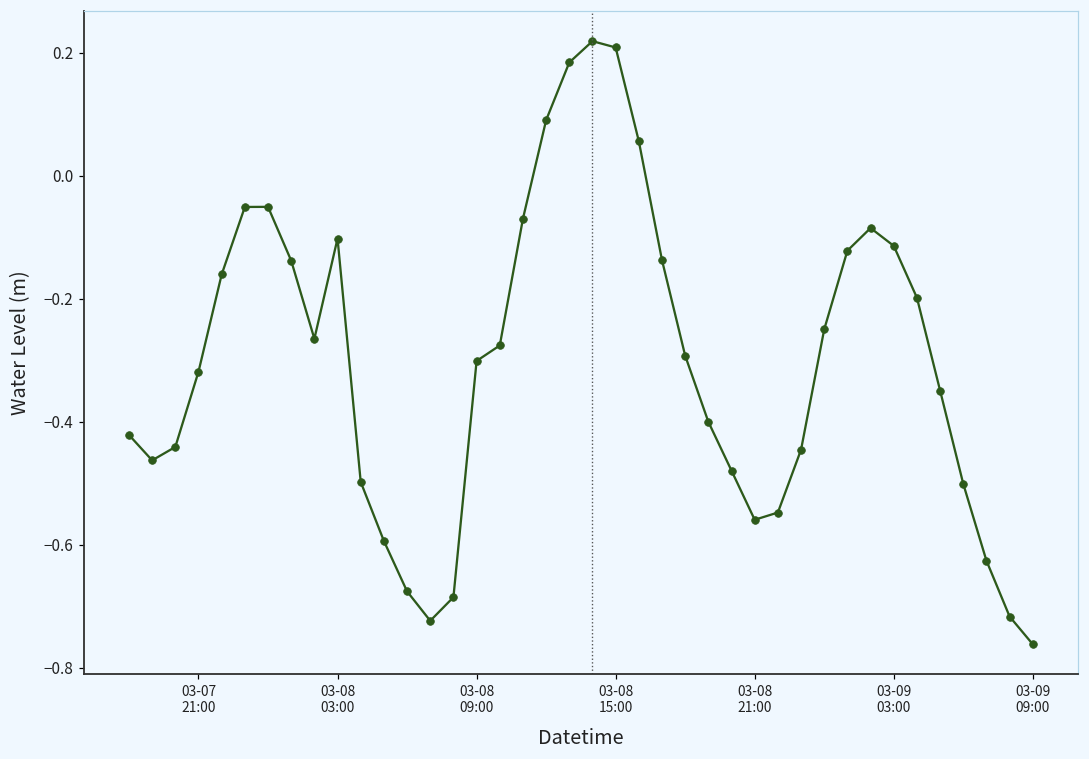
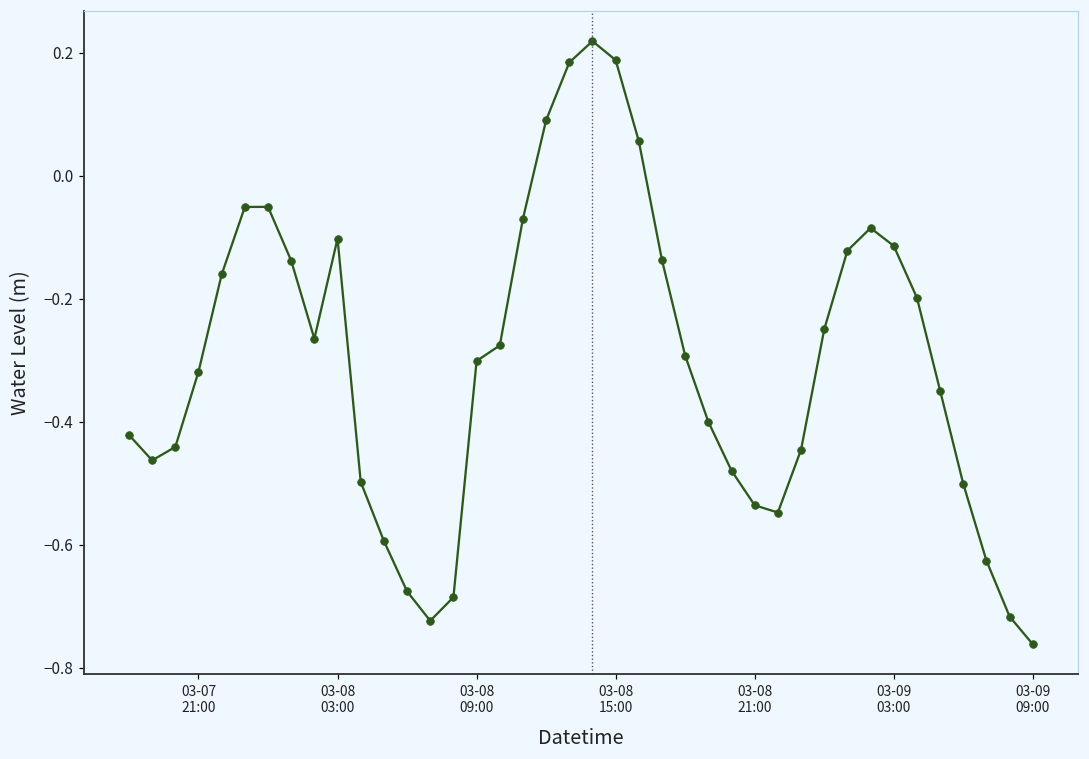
  {
    "03-07 21:00": -0.32,
    "03-08 03:00": -0.10,
    "03-08 09:00": -0.30,
-   "03-08 15:00": 0.21,
-   "03-08 21:00": -0.56,
+   "03-08 15:00": 0.19,
+   "03-08 21:00": -0.54,
    "03-09 03:00": -0.11,
    "03-09 09:00": -0.76
  }
